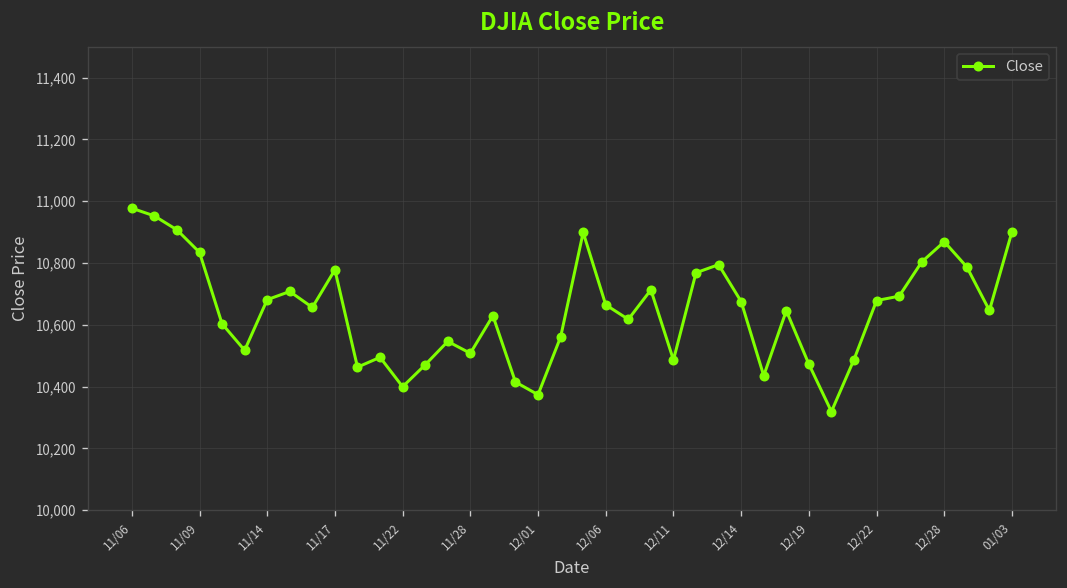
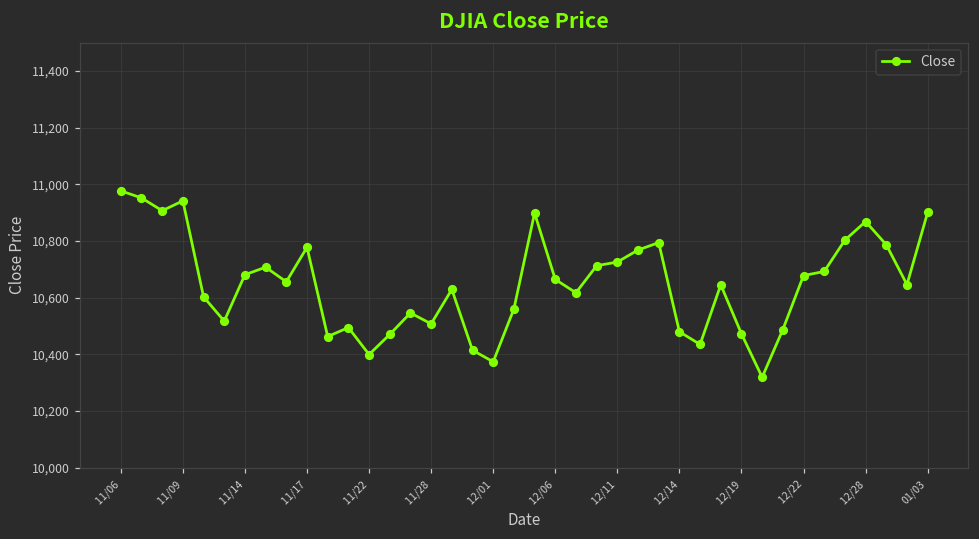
  {
    "11/06": "10,980",
-   "11/09": "10,830",
+   "11/09": "10,940",
    "11/14": "10,680",
    "11/17": "10,780",
    "11/22": "10,400",
    "11/28": "10,510",
    "12/01": "10,370",
    "12/06": "10,660",
-   "12/11": "10,490",
-   "12/14": "10,670",
+   "12/11": "10,730",
+   "12/14": "10,480",
    "12/19": "10,470",
    "12/22": "10,680",
    "12/28": "10,870",
    "01/03": "10,900"
  }
